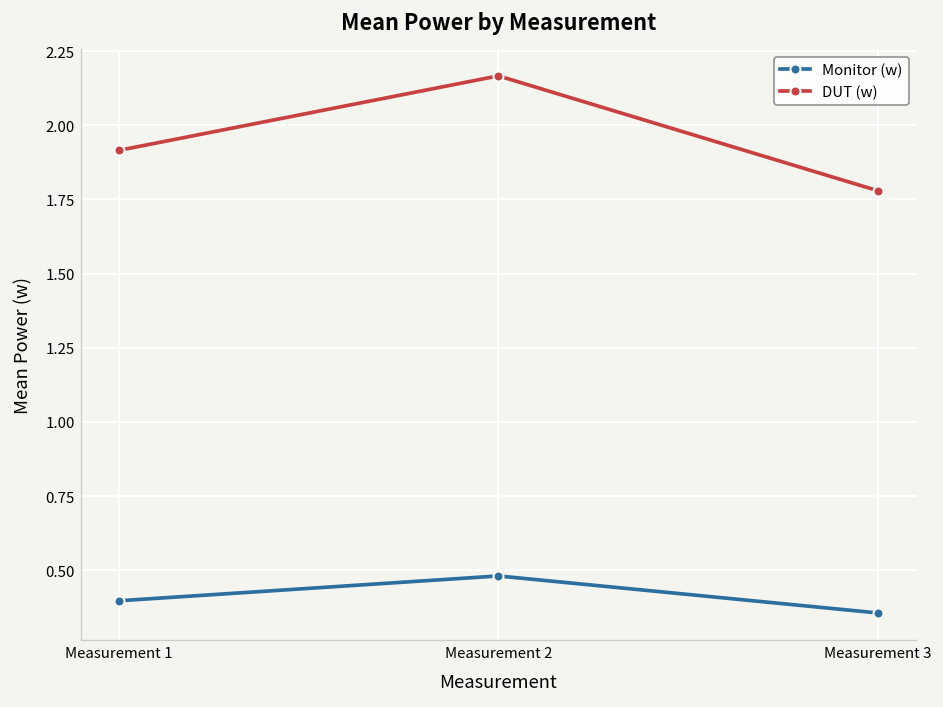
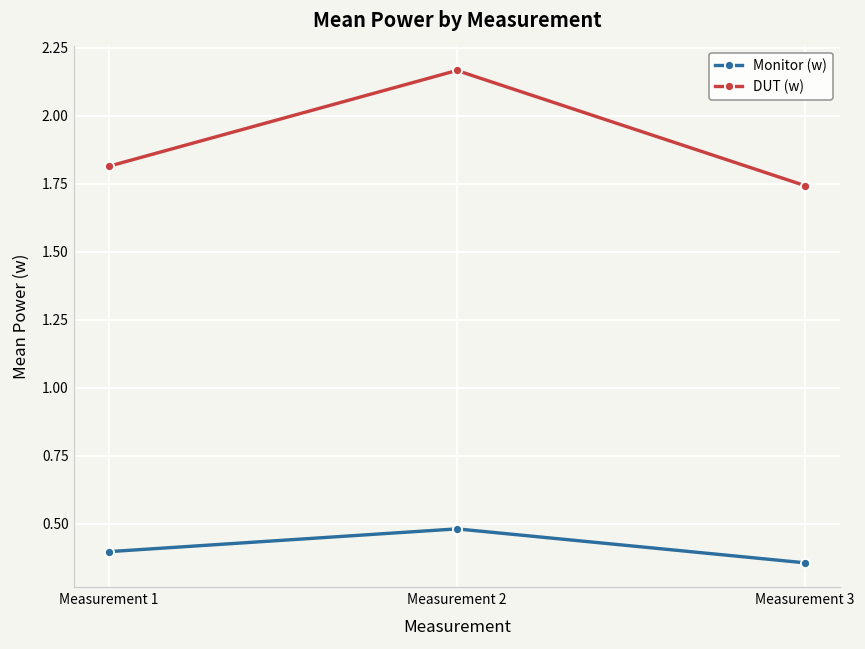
  {
    "Monitor (w)": {
      "Measurement 1": 0.40,
      "Measurement 2": 0.48,
      "Measurement 3": 0.36
    },
    "DUT (w)": {
-     "Measurement 1": 1.92,
+     "Measurement 1": 1.81,
      "Measurement 2": 2.17,
-     "Measurement 3": 1.78
+     "Measurement 3": 1.74
    }
  }
